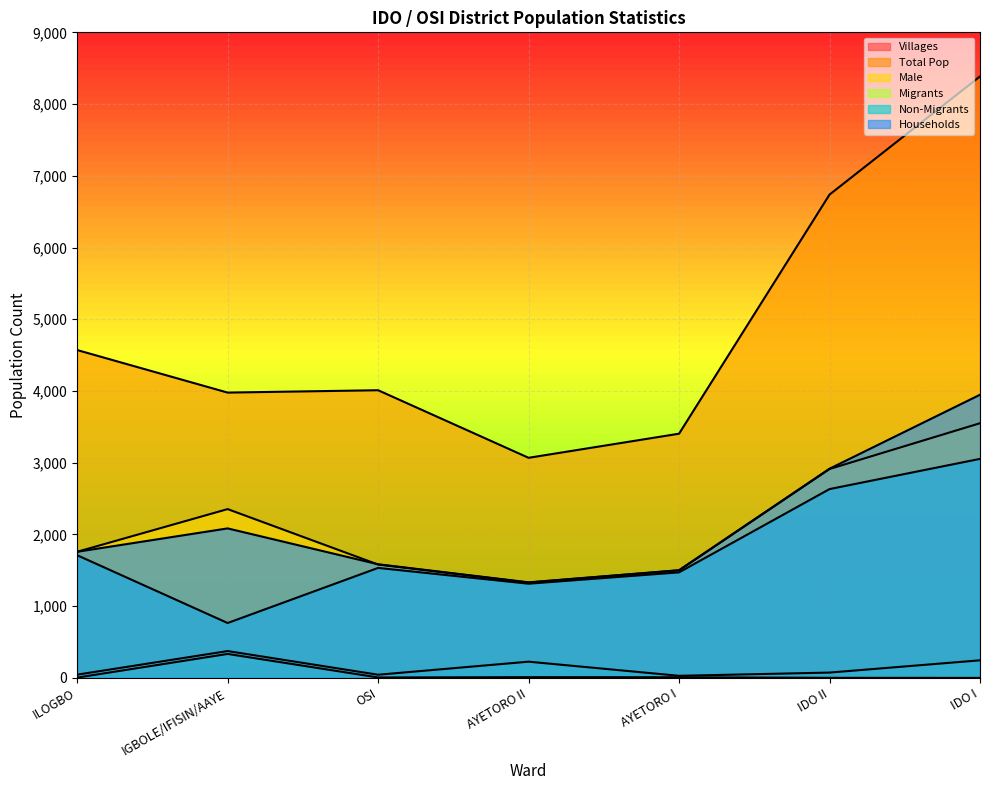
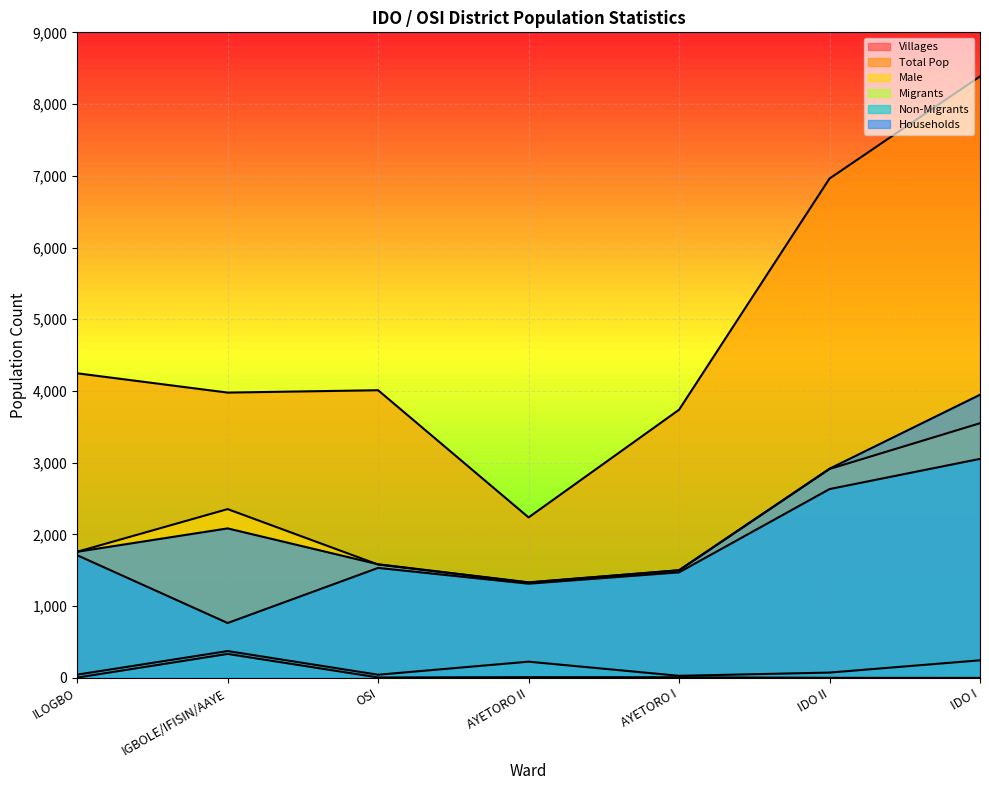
  {
    "Villages": {
      "ILOGBO": "0",
      "IGBOLE/IFISIN/AAYE": "300",
      "OSI": "0",
      "AYETORO II": "0",
      "IDO II": "0",
      "IDO I": "0"
    },
    "Total Pop": {
-     "ILOGBO": "4,600",
+     "ILOGBO": "4,200",
      "IGBOLE/IFISIN/AAYE": "4,000",
      "OSI": "4,000",
-     "AYETORO II": "3,100",
-     "AYETORO I": "3,400",
-     "IDO II": "6,700",
+     "AYETORO II": "2,200",
+     "AYETORO I": "3,700",
+     "IDO II": "7,000",
      "IDO I": "8,400"
    },
    "Male": {
      "IGBOLE/IFISIN/AAYE": "2,400",
      "IDO I": "3,600"
    },
    "Migrants": {
      "ILOGBO": "0",
      "IGBOLE/IFISIN/AAYE": "400",
      "OSI": "0",
      "AYETORO II": "200",
      "IDO II": "100",
      "IDO I": "200"
    },
    "Non-Migrants": {
      "ILOGBO": "1,700",
      "IGBOLE/IFISIN/AAYE": "800",
      "OSI": "1,500",
      "IDO II": "2,600",
      "IDO I": "3,100"
    },
    "Households": {
      "IGBOLE/IFISIN/AAYE": "2,100",
      "IDO I": "3,900"
    }
  }
